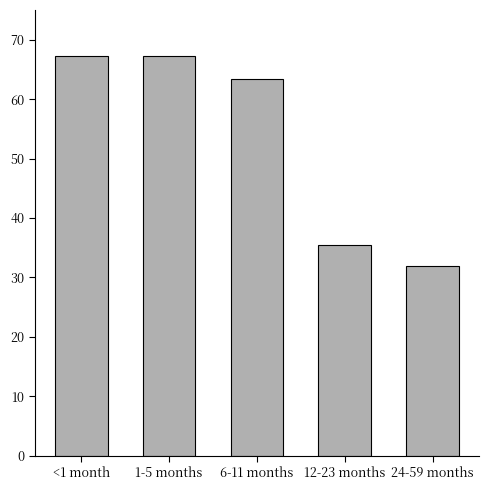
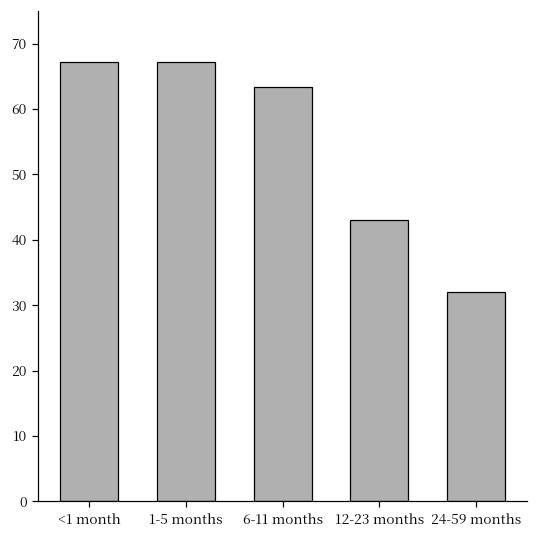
  {
    "<1 month": 67,
    "1-5 months": 67,
    "6-11 months": 63,
-   "12-23 months": 35,
+   "12-23 months": 43,
    "24-59 months": 32
  }
